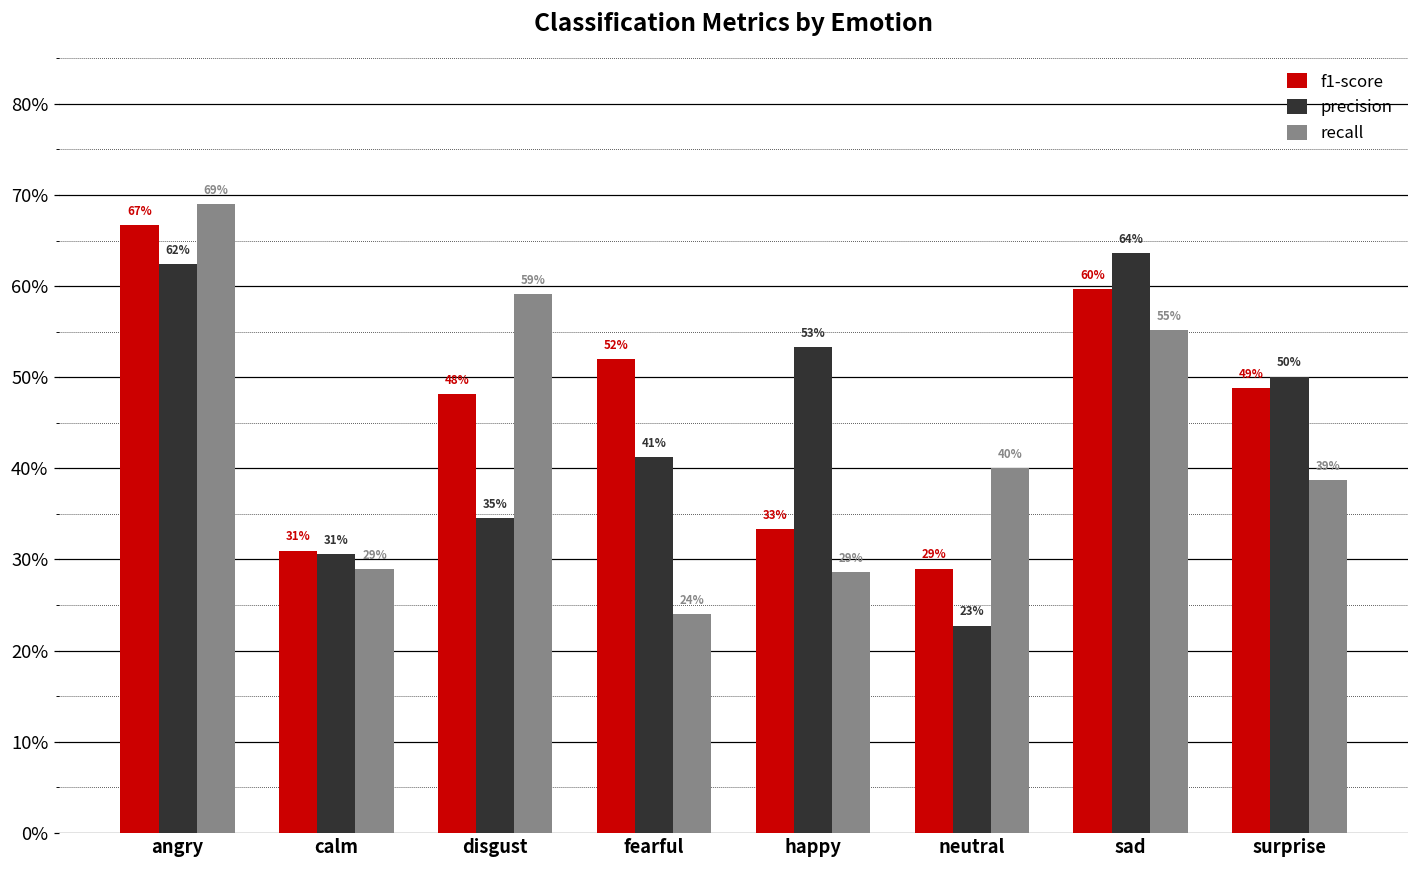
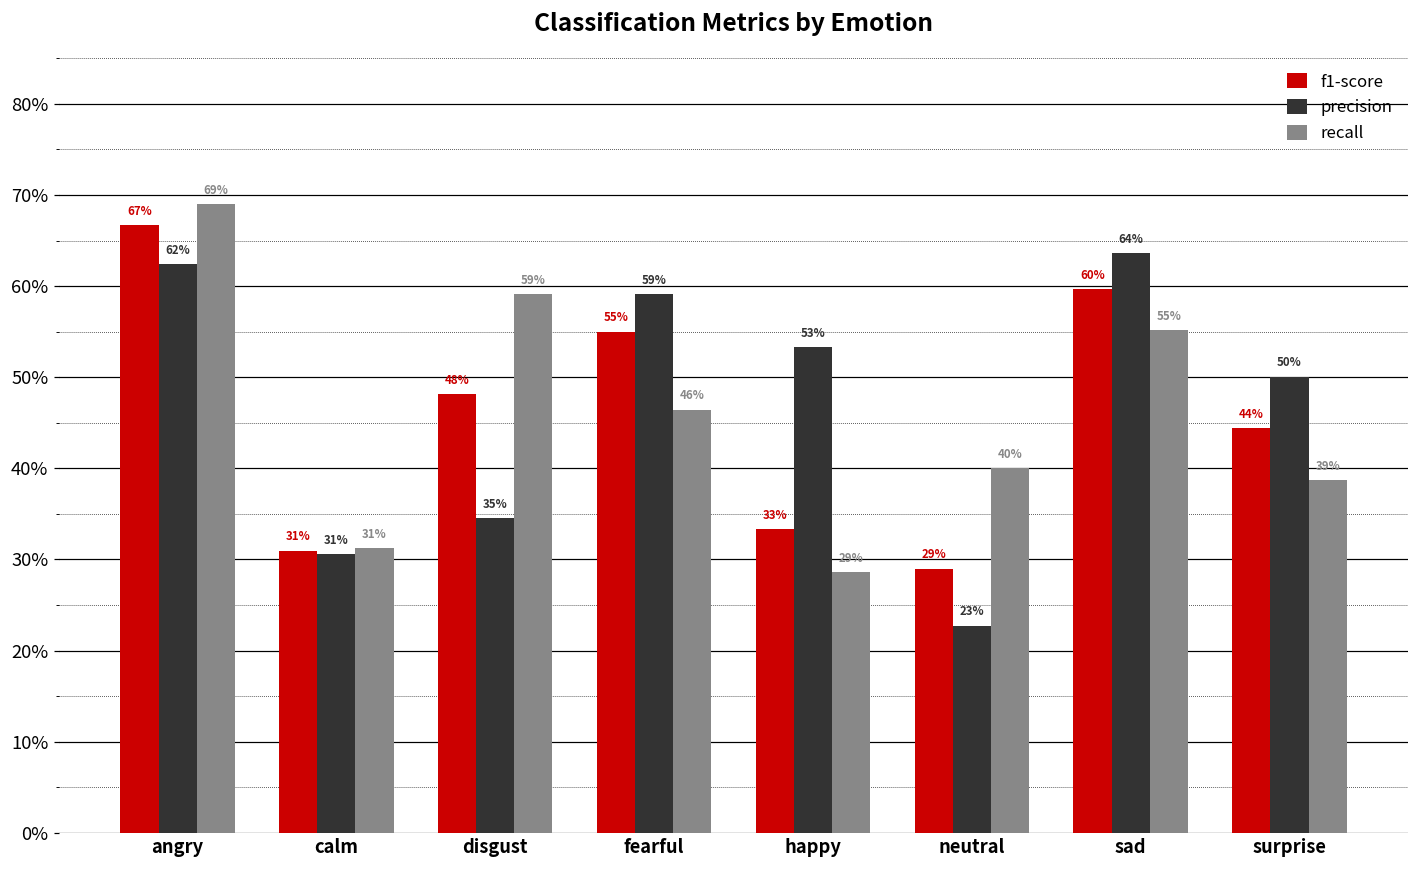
  {
    "f1-score": {
      "angry": "67%",
      "calm": "31%",
      "disgust": "48%",
-     "fearful": "52%",
+     "fearful": "55%",
      "happy": "33%",
      "neutral": "29%",
      "sad": "60%",
-     "surprise": "49%"
+     "surprise": "44%"
    },
    "precision": {
      "angry": "62%",
      "calm": "31%",
      "disgust": "35%",
-     "fearful": "41%",
+     "fearful": "59%",
      "happy": "53%",
      "neutral": "23%",
      "sad": "64%",
      "surprise": "50%"
    },
    "recall": {
      "angry": "69%",
-     "calm": "29%",
+     "calm": "31%",
      "disgust": "59%",
-     "fearful": "24%",
+     "fearful": "46%",
      "happy": "29%",
      "neutral": "40%",
      "sad": "55%",
      "surprise": "39%"
    }
  }
